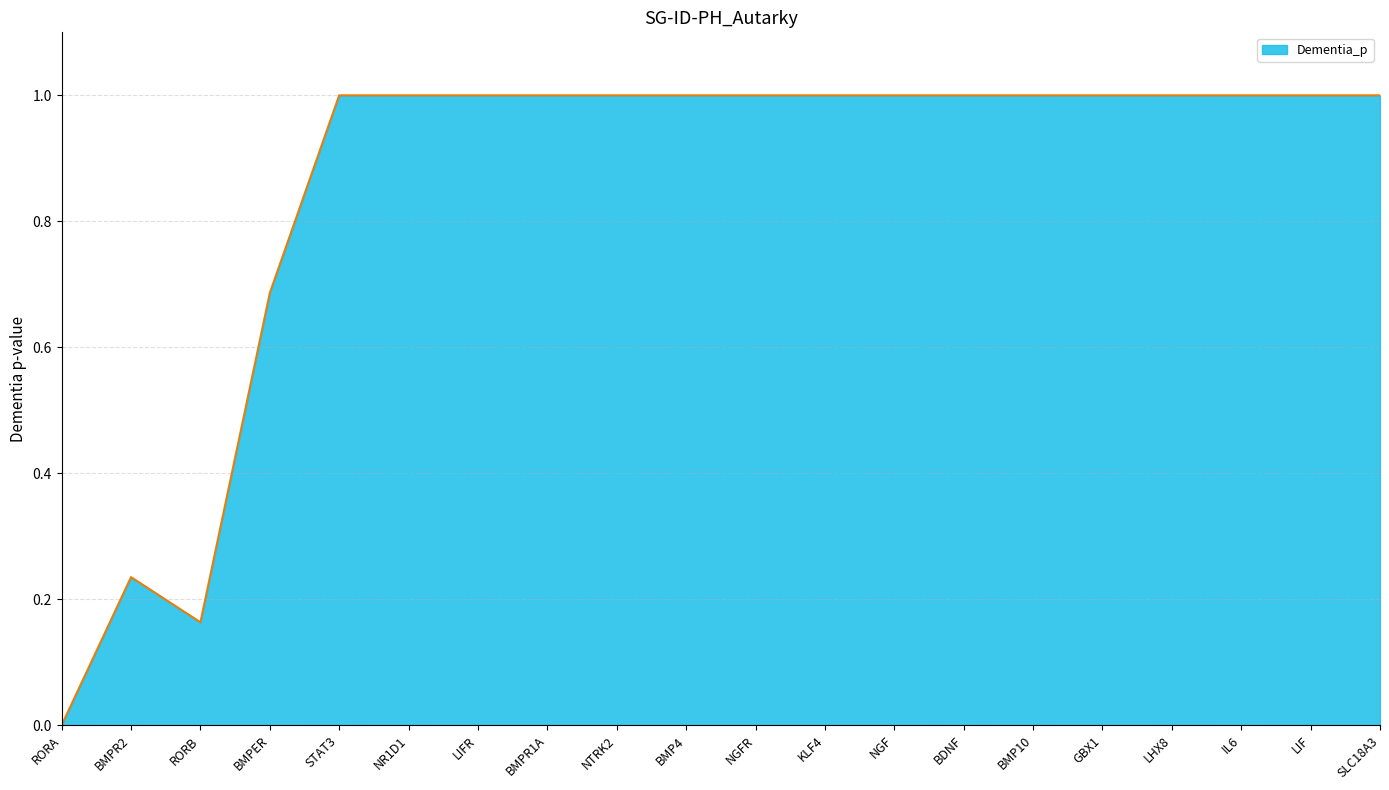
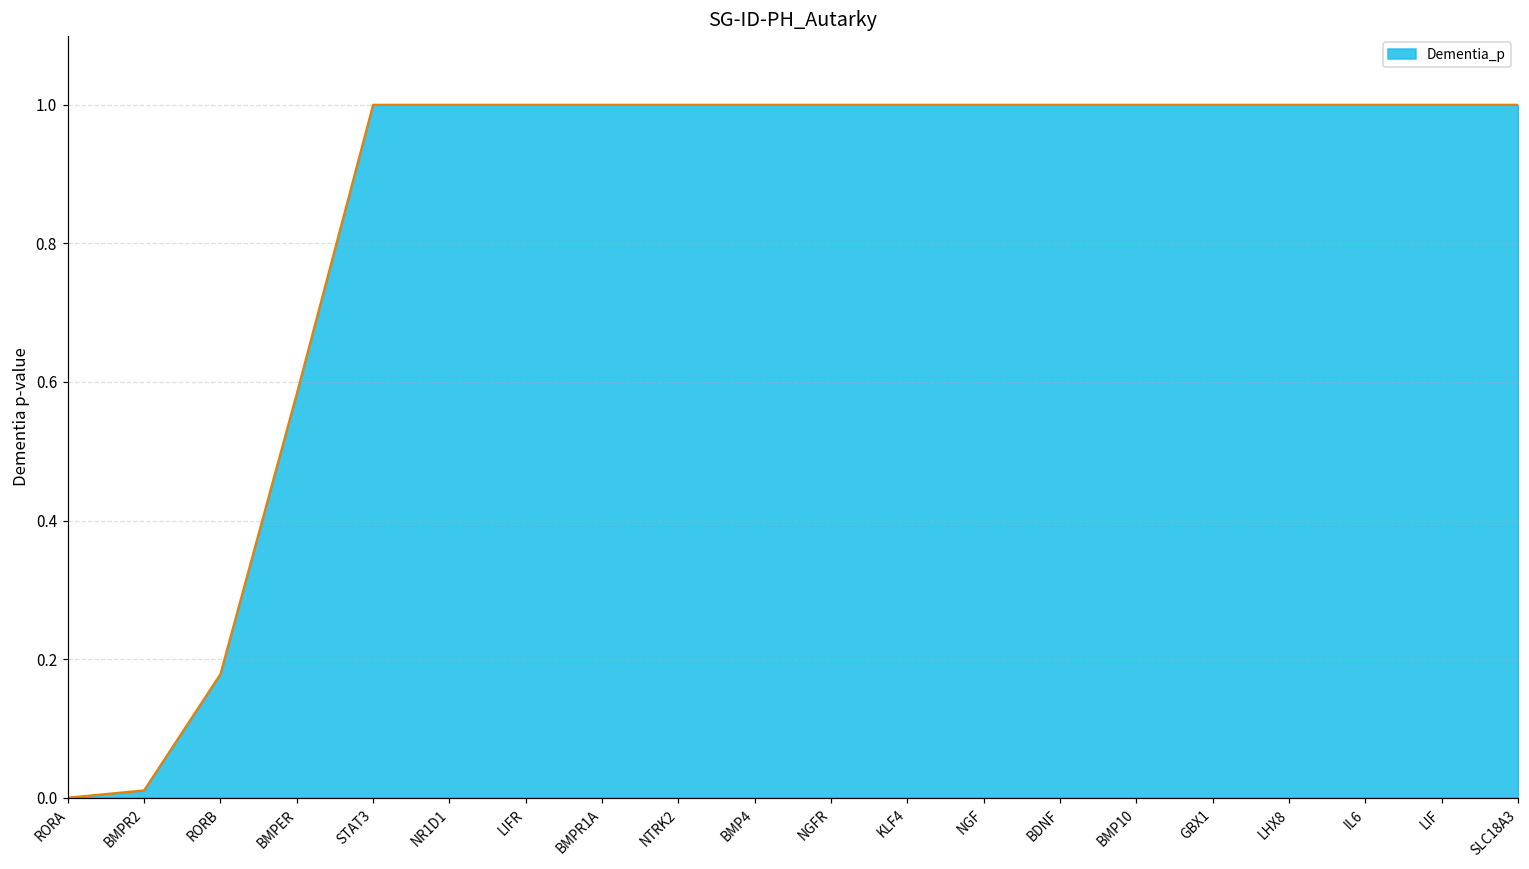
  {
    "RORA": 0.00,
-   "BMPR2": 0.24,
-   "RORB": 0.16,
-   "BMPER": 0.69,
+   "BMPR2": 0.01,
+   "RORB": 0.18,
+   "BMPER": 0.58,
    "STAT3": 1.00,
    "NR1D1": 1.00,
    "LIFR": 1.00,
    "BMPR1A": 1.00,
    "NTRK2": 1.00,
    "BMP4": 1.00,
    "NGFR": 1.00,
    "KLF4": 1.00,
    "NGF": 1.00,
    "BDNF": 1.00,
    "BMP10": 1.00,
    "GBX1": 1.00,
    "LHX8": 1.00,
    "IL6": 1.00,
    "LIF": 1.00,
    "SLC18A3": 1.00
  }
